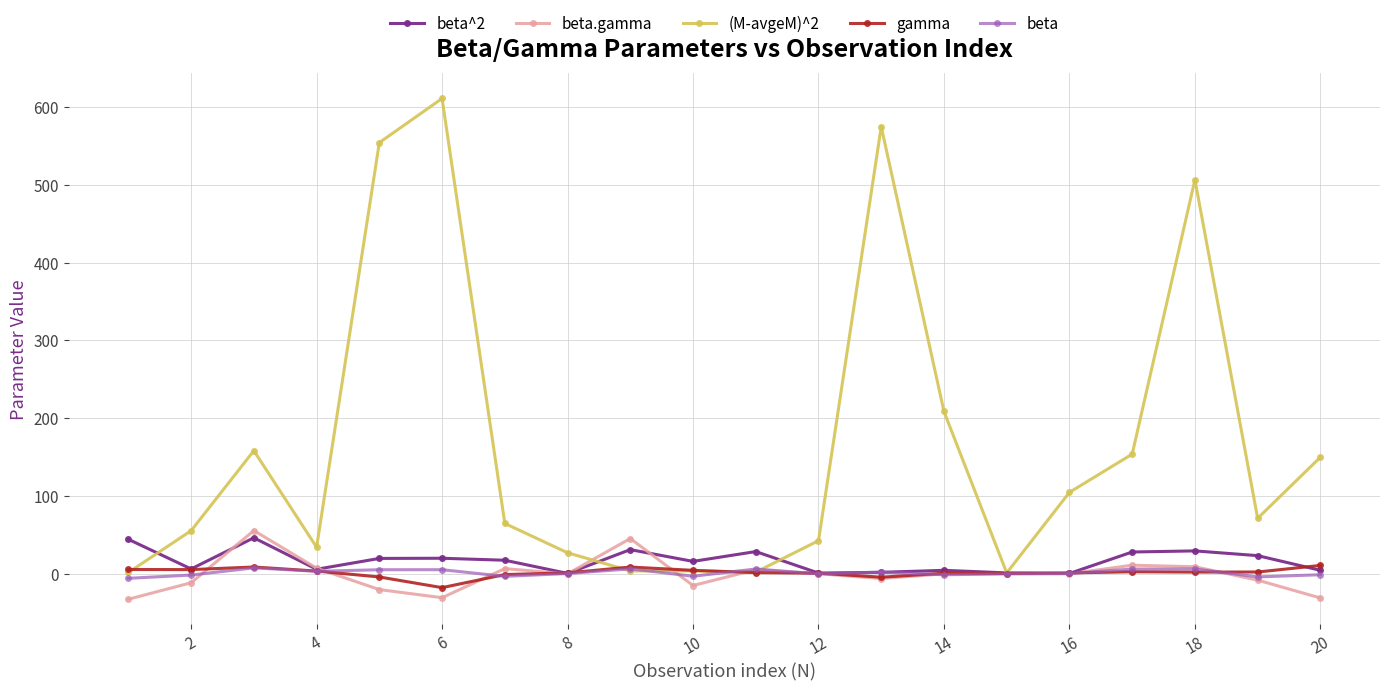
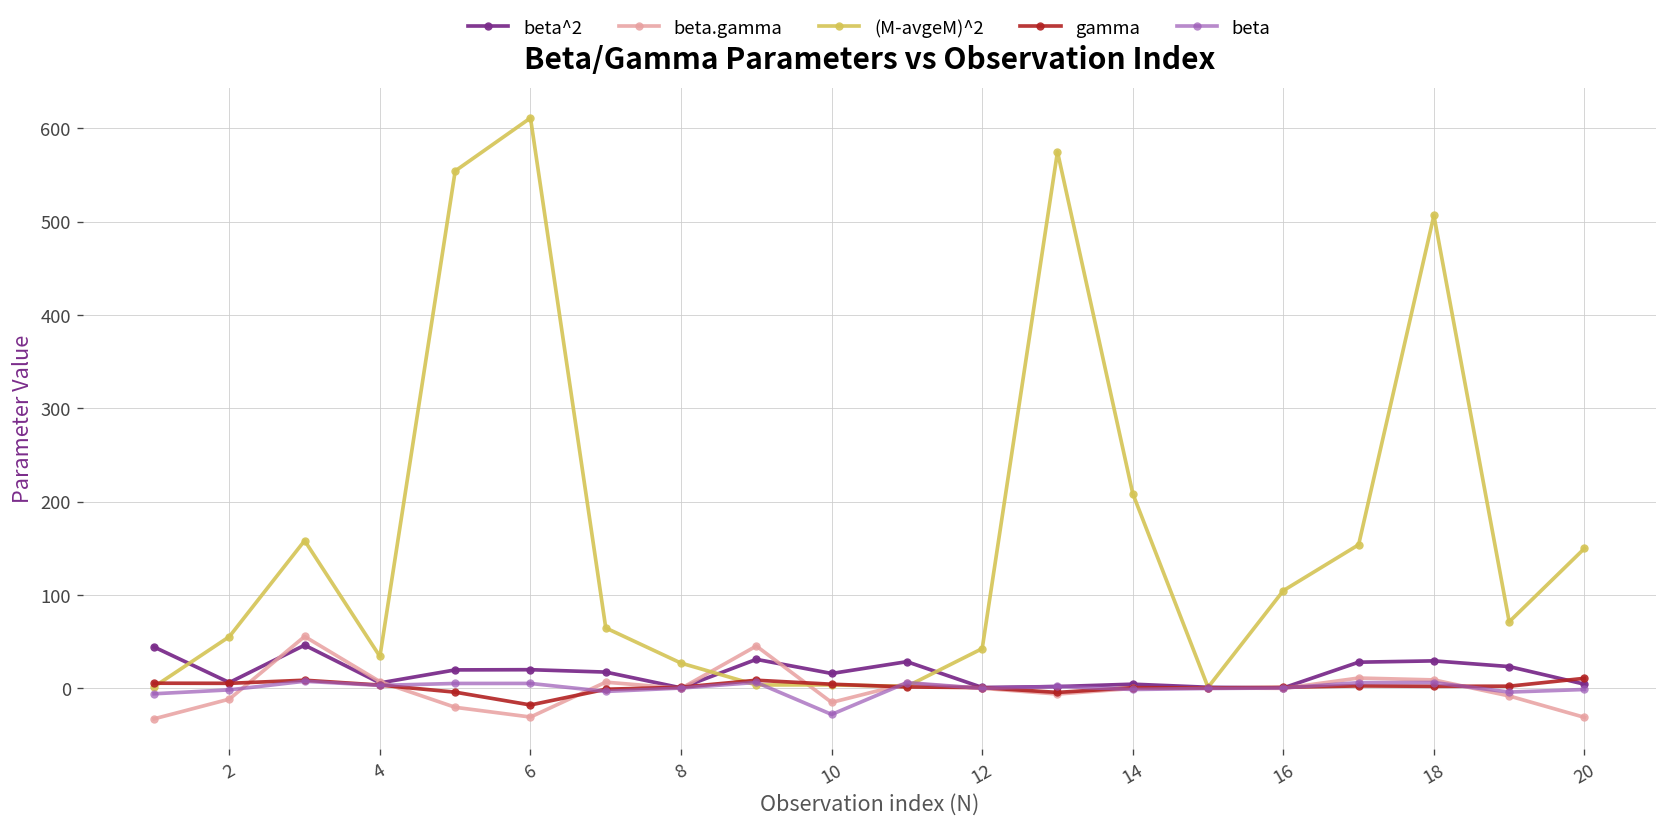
  {
    "beta^2": {
      "6": 20,
      "10": 20,
      "14": 0,
      "18": 30,
      "20": 0
    },
    "beta.gamma": {
      "2": -10,
      "6": -30,
      "10": -20,
      "20": -30
    },
    "(M-avgeM)^2": {
      "2": 60,
      "4": 30,
      "6": 610,
      "8": 30,
      "12": 40,
      "14": 210,
      "16": 100,
      "18": 510,
      "20": 150
    },
    "gamma": {
      "6": -20,
      "18": 0,
      "20": 10
    },
    "beta": {
      "2": 0,
      "6": 10,
-     "10": 0,
+     "10": -30,
      "20": 0
    }
  }
